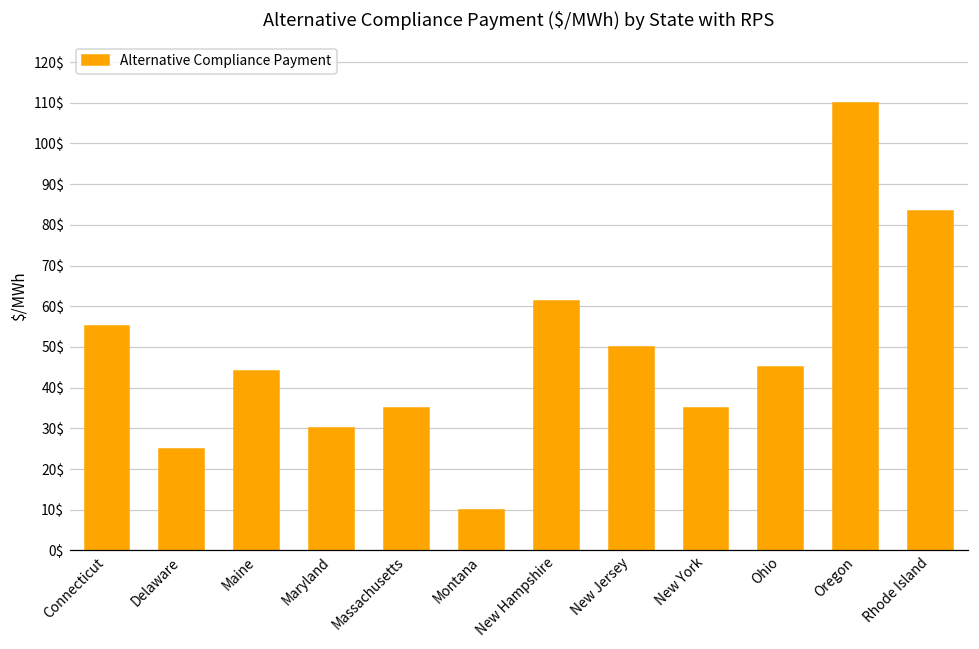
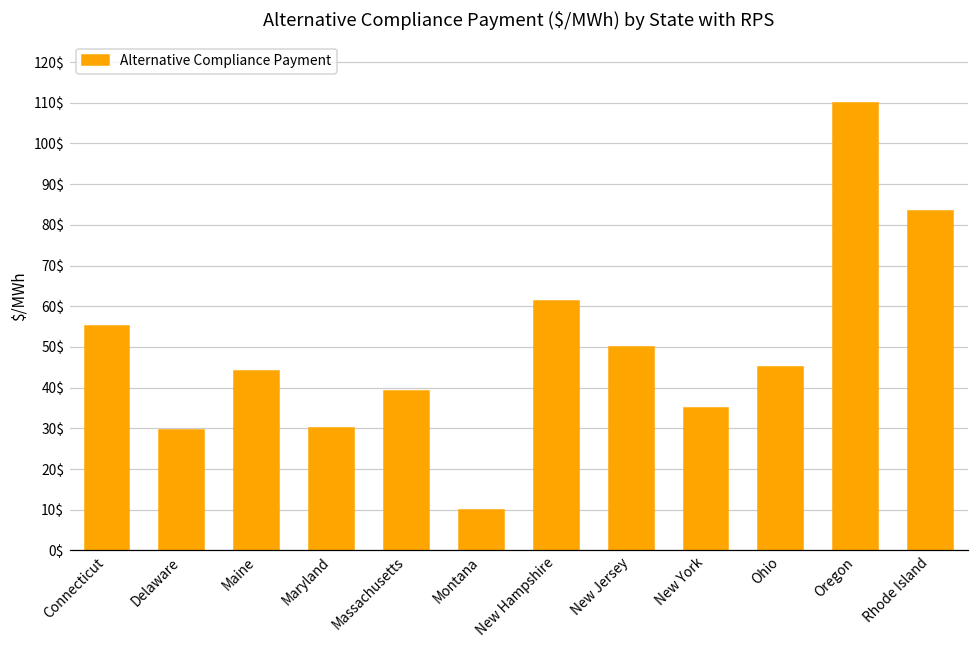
  {
    "Connecticut": "55$",
-   "Delaware": "25$",
+   "Delaware": "30$",
    "Maine": "44$",
    "Maryland": "30$",
-   "Massachusetts": "35$",
+   "Massachusetts": "39$",
    "Montana": "10$",
    "New Hampshire": "61$",
    "New Jersey": "50$",
    "New York": "35$",
    "Ohio": "45$",
    "Oregon": "110$",
    "Rhode Island": "83$"
  }
